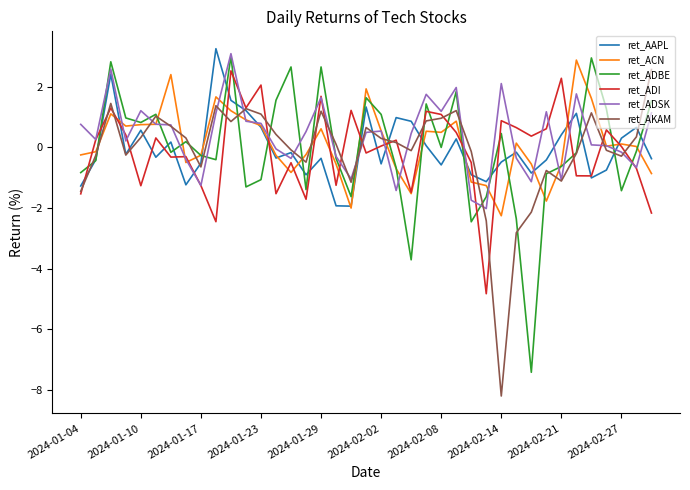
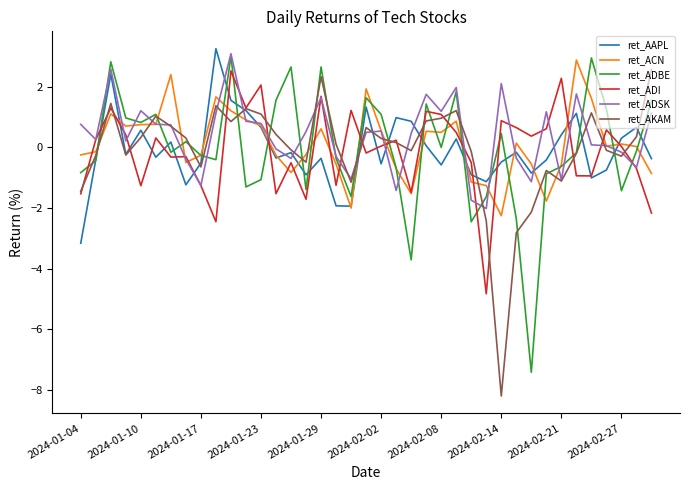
  {
    "ret_AAPL": {
-     "2024-01-04": -1.3,
+     "2024-01-04": -3.2,
      "2024-01-10": 0.6,
      "2024-01-17": -0.5,
      "2024-01-29": -0.4,
      "2024-02-02": -0.5,
      "2024-02-08": -0.6,
      "2024-02-14": -0.5,
      "2024-02-21": 0.4,
      "2024-02-27": 0.3
    },
    "ret_ACN": {
      "2024-01-04": -0.2,
      "2024-01-29": 0.6,
      "2024-02-08": 0.5,
      "2024-02-14": -2.3
    },
    "ret_ADBE": {
      "2024-01-04": -0.8,
      "2024-01-23": -1.1,
      "2024-01-29": 2.7,
      "2024-02-02": 1.1,
      "2024-02-08": 0.0,
      "2024-02-14": 0.5,
      "2024-02-27": -1.4
    },
    "ret_ADI": {
      "2024-01-10": -1.3,
      "2024-01-23": 2.1,
      "2024-02-02": 0.0,
      "2024-02-08": 1.1,
      "2024-02-14": 0.9,
      "2024-02-21": 2.3
    },
    "ret_ADSK": {
      "2024-01-04": 0.8,
      "2024-01-10": 1.2,
      "2024-02-08": 1.2,
      "2024-02-14": 2.1,
      "2024-02-27": -0.2
    },
    "ret_AKAM": {
      "2024-01-10": 0.3,
      "2024-01-17": -0.6,
      "2024-01-23": 1.1,
-     "2024-01-29": 1.2,
+     "2024-01-29": 2.3,
      "2024-02-02": 0.3,
      "2024-02-08": 1.0,
      "2024-02-14": -8.2,
      "2024-02-27": -0.3
    }
  }
